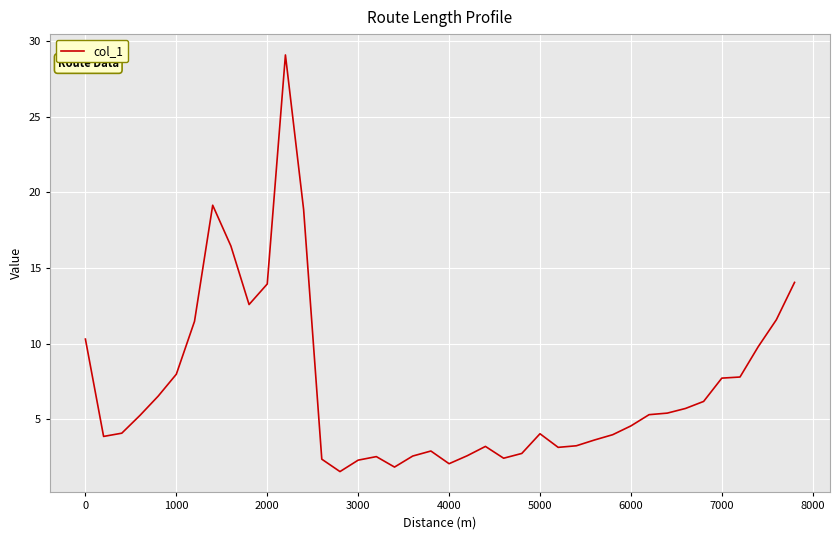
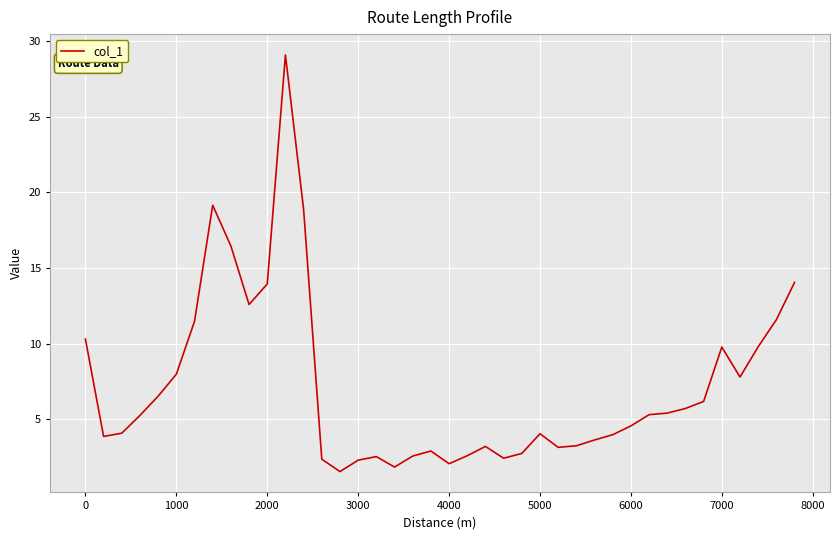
  {
    "0": 10.3,
    "1000": 8.0,
    "2000": 14.0,
    "3000": 2.3,
    "4000": 2.1,
    "5000": 4.1,
    "6000": 4.6,
-   "7000": 7.7
+   "7000": 9.8
  }
